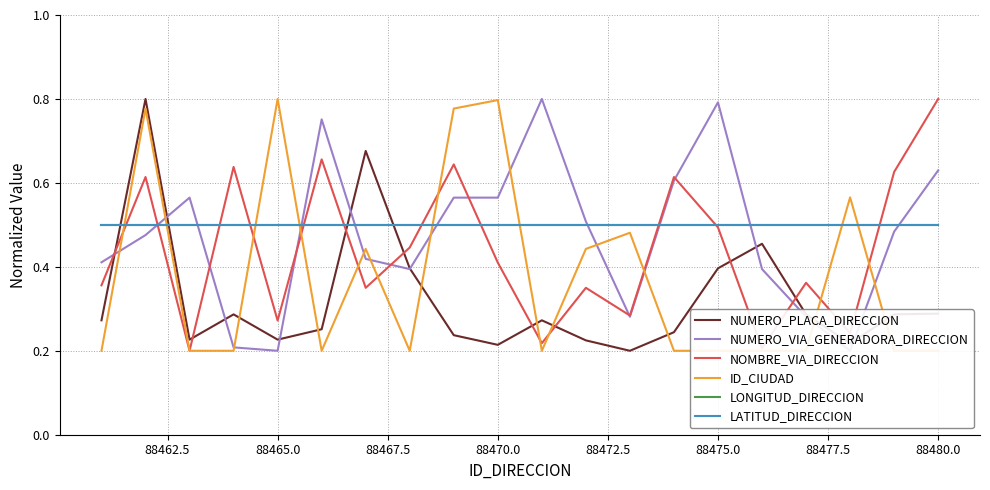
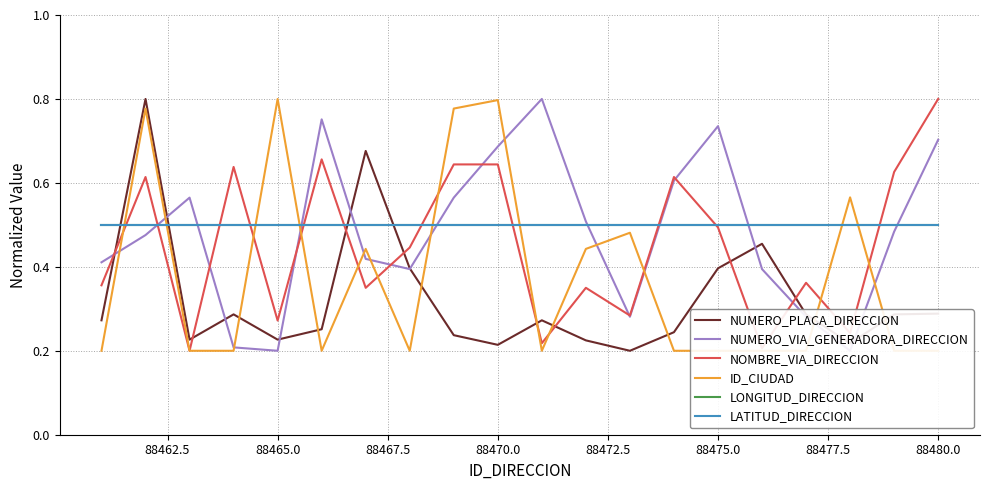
  {
    "NUMERO_PLACA_DIRECCION": {
      "88465.0": 0.23,
      "88470.0": 0.21,
      "88475.0": 0.40
    },
    "NUMERO_VIA_GENERADORA_DIRECCION": {
      "88465.0": 0.20,
-     "88470.0": 0.56,
-     "88475.0": 0.79,
-     "88480.0": 0.63
+     "88470.0": 0.69,
+     "88475.0": 0.74,
+     "88480.0": 0.70
    },
    "NOMBRE_VIA_DIRECCION": {
      "88465.0": 0.27,
-     "88470.0": 0.41,
+     "88470.0": 0.64,
      "88480.0": 0.80
    },
    "ID_CIUDAD": {
      "88465.0": 0.80,
      "88470.0": 0.80
    },
    "LATITUD_DIRECCION": {
      "88465.0": 0.50,
      "88470.0": 0.50,
      "88480.0": 0.50
    }
  }
